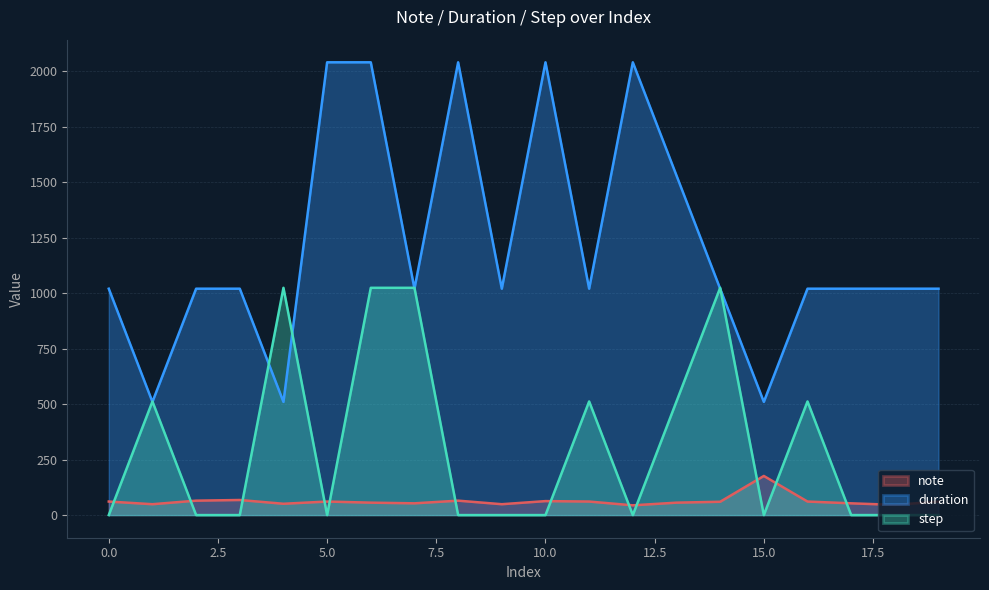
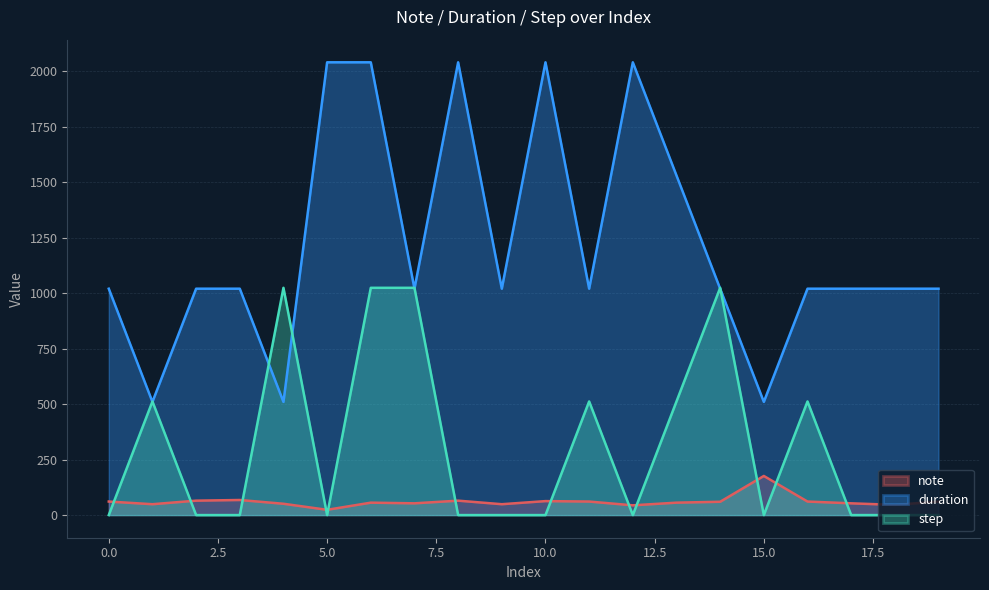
  {
    "note": {
      "0.0": 60,
-     "5.0": 60,
+     "5.0": 20,
      "10.0": 60,
      "15.0": 180
    }
  }
